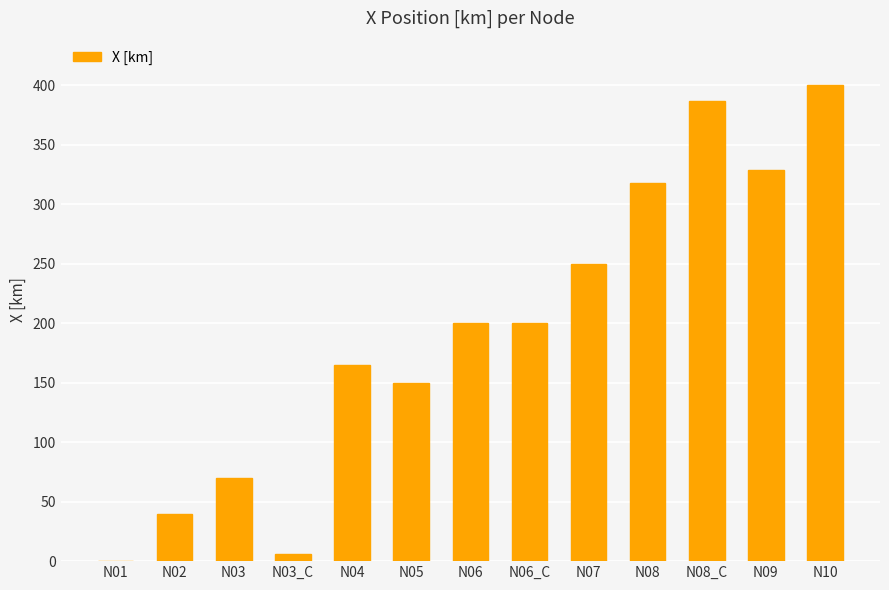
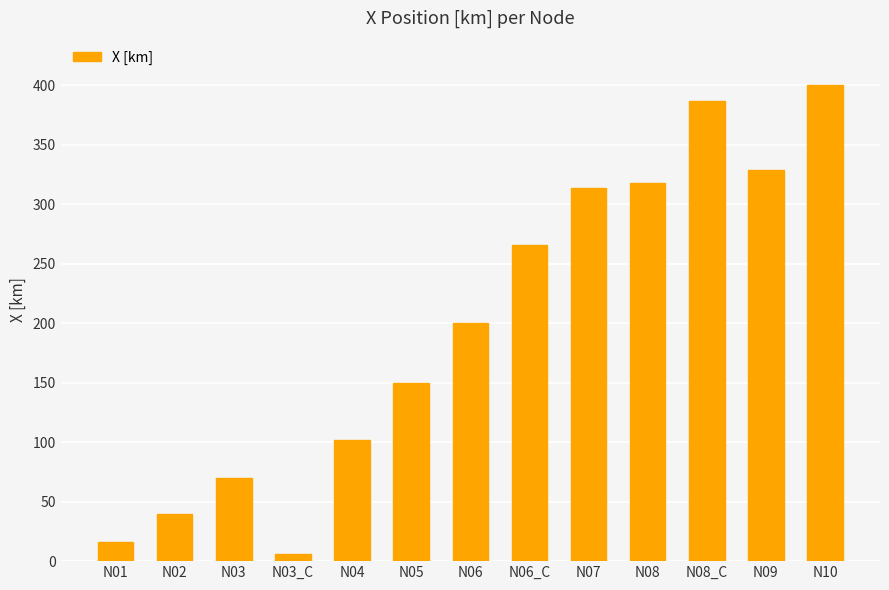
  {
-   "N01": 0,
+   "N01": 16,
    "N02": 40,
    "N03": 70,
    "N03_C": 6,
-   "N04": 165,
+   "N04": 102,
    "N05": 150,
    "N06": 200,
-   "N06_C": 200,
-   "N07": 250,
+   "N06_C": 266,
+   "N07": 314,
    "N08": 318,
    "N08_C": 387,
    "N09": 329,
    "N10": 400
  }
